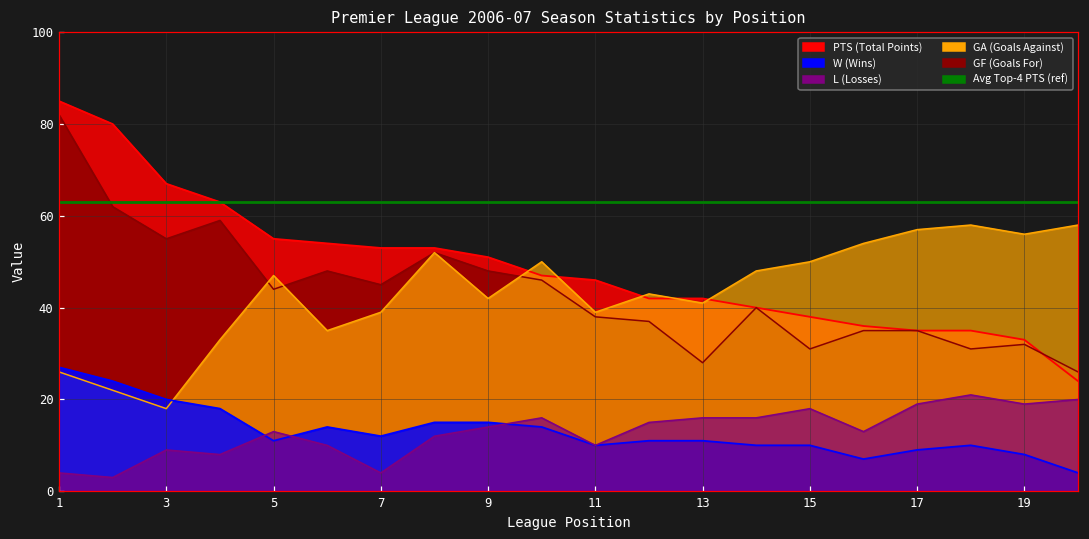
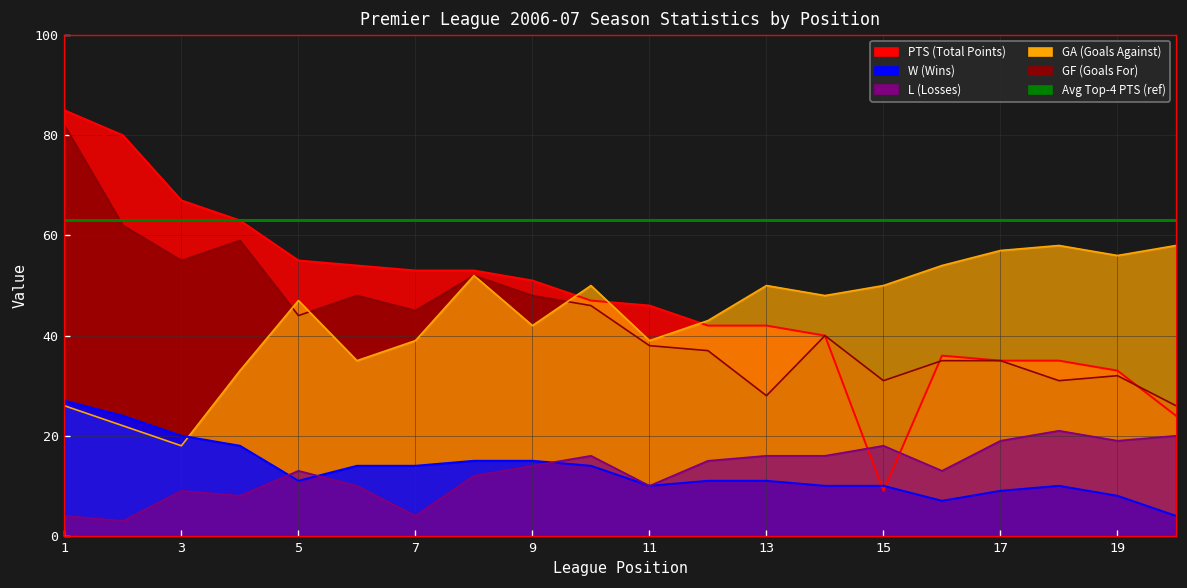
  {
    "PTS (Total Points)": {
      "1": 85,
      "3": 67,
      "5": 55,
      "7": 53,
      "9": 51,
      "11": 46,
      "13": 42,
-     "15": 38,
+     "15": 9,
      "19": 33
    },
    "GF (Goals For)": {
      "1": 82,
      "3": 55,
      "5": 44,
      "7": 45,
      "9": 48,
      "11": 38,
      "13": 28,
      "15": 31,
      "19": 32
    },
    "GA (Goals Against)": {
      "1": 26,
      "3": 18,
      "5": 47,
      "7": 39,
      "9": 42,
      "11": 39,
-     "13": 41,
+     "13": 50,
      "15": 50,
      "17": 57,
      "19": 56
    },
    "W (Wins)": {
      "1": 27,
      "3": 20,
      "5": 11,
-     "7": 12,
+     "7": 14,
      "9": 15,
      "13": 11,
      "15": 10,
      "17": 9,
      "19": 8
    },
    "L (Losses)": {
      "1": 4,
      "3": 9,
      "5": 13,
      "7": 4,
      "9": 14,
      "13": 16,
      "15": 18,
      "17": 19,
      "19": 19
    }
  }
